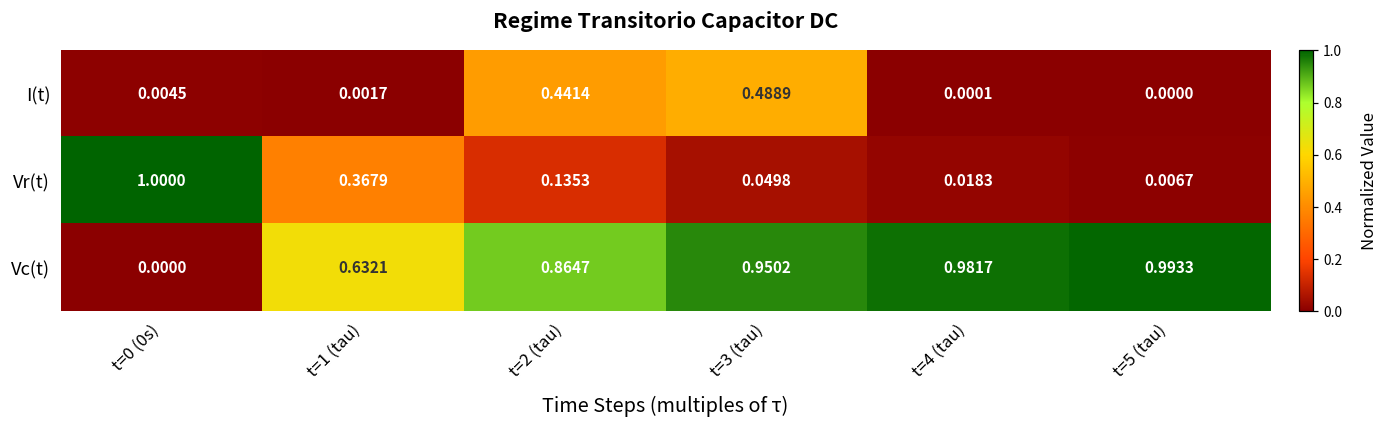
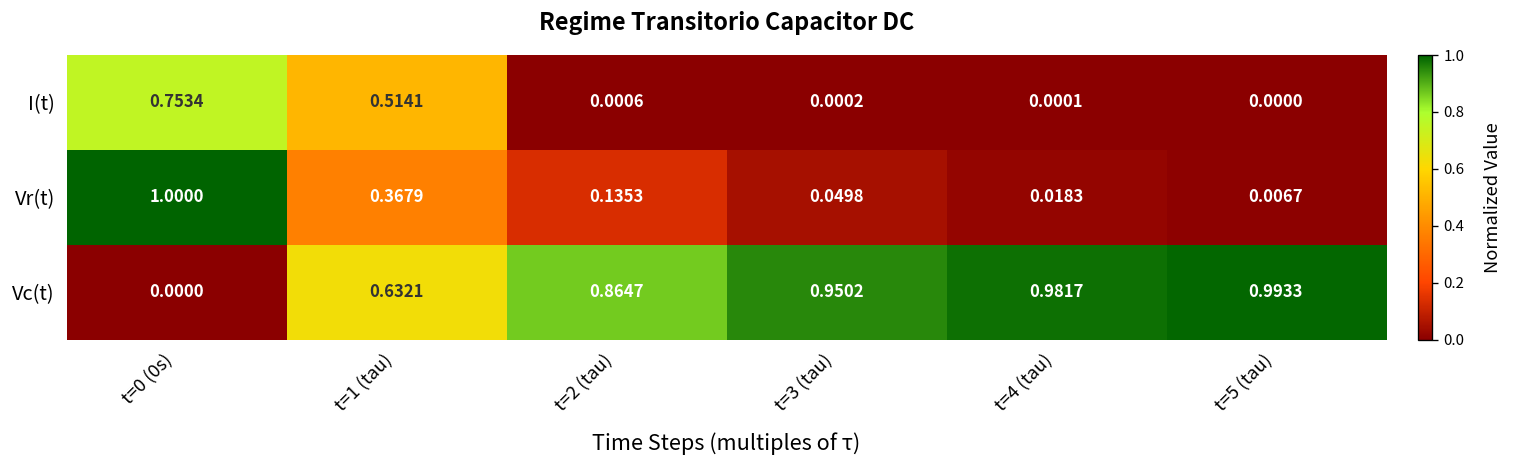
  {
    "I(t)": {
-     "t=0 (0s)": 0.0045,
-     "t=1 (tau)": 0.0017,
-     "t=2 (tau)": 0.4414,
-     "t=3 (tau)": 0.4889,
+     "t=0 (0s)": 0.7534,
+     "t=1 (tau)": 0.5141,
+     "t=2 (tau)": 0.0006,
+     "t=3 (tau)": 0.0002,
      "t=4 (tau)": 0.0001,
      "t=5 (tau)": 0.0000
    },
    "Vr(t)": {
      "t=0 (0s)": 1.0000,
      "t=1 (tau)": 0.3679,
      "t=2 (tau)": 0.1353,
      "t=3 (tau)": 0.0498,
      "t=4 (tau)": 0.0183,
      "t=5 (tau)": 0.0067
    },
    "Vc(t)": {
      "t=0 (0s)": 0.0000,
      "t=1 (tau)": 0.6321,
      "t=2 (tau)": 0.8647,
      "t=3 (tau)": 0.9502,
      "t=4 (tau)": 0.9817,
      "t=5 (tau)": 0.9933
    }
  }
